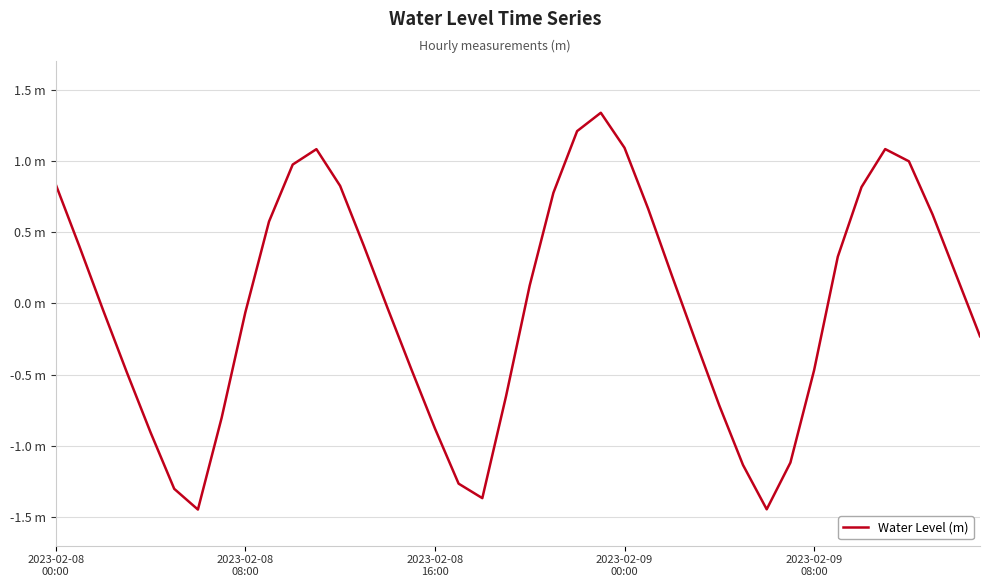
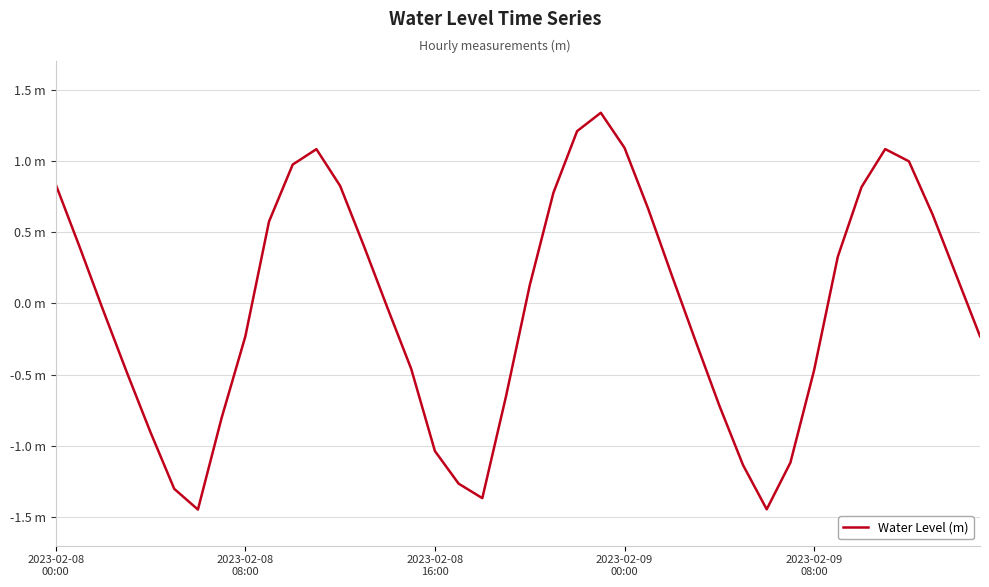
  {
    "2023-02-08 00:00": "0.83 m",
-   "2023-02-08 08:00": "-0.06 m",
-   "2023-02-08 16:00": "-0.88 m",
+   "2023-02-08 08:00": "-0.23 m",
+   "2023-02-08 16:00": "-1.04 m",
    "2023-02-09 00:00": "1.09 m",
    "2023-02-09 08:00": "-0.47 m"
  }
